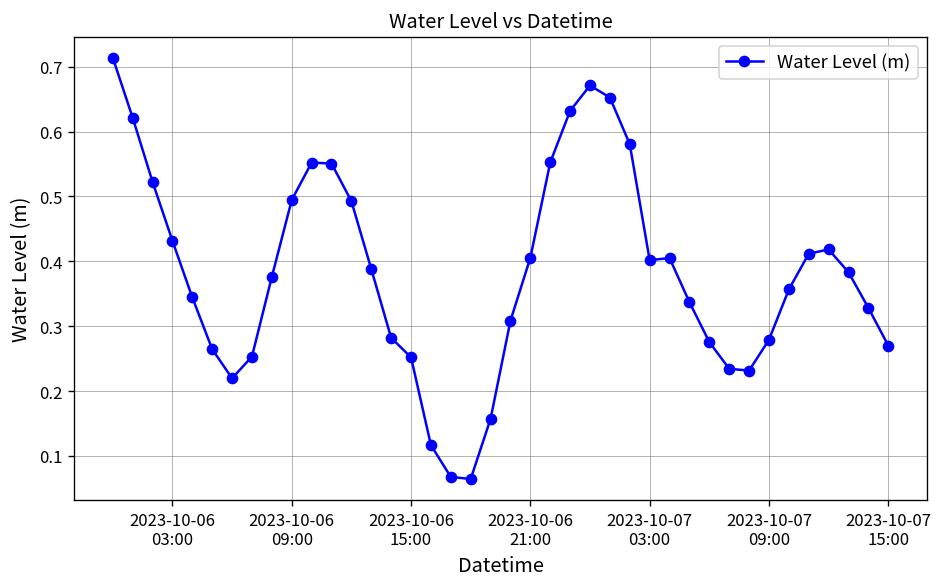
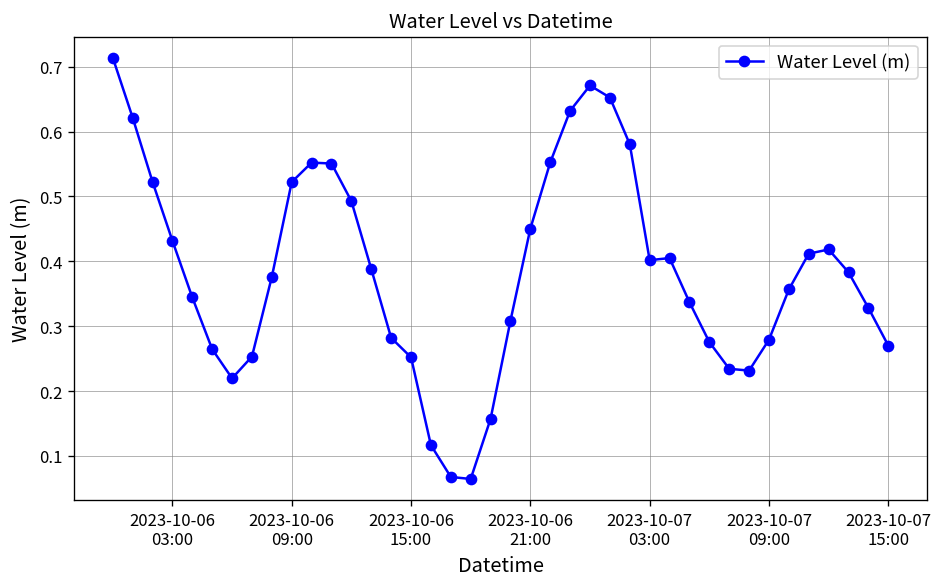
  {
    "2023-10-06 03:00": 0.43,
-   "2023-10-06 09:00": 0.49,
+   "2023-10-06 09:00": 0.52,
    "2023-10-06 15:00": 0.25,
-   "2023-10-06 21:00": 0.41,
+   "2023-10-06 21:00": 0.45,
    "2023-10-07 03:00": 0.40,
    "2023-10-07 09:00": 0.28,
    "2023-10-07 15:00": 0.27
  }
